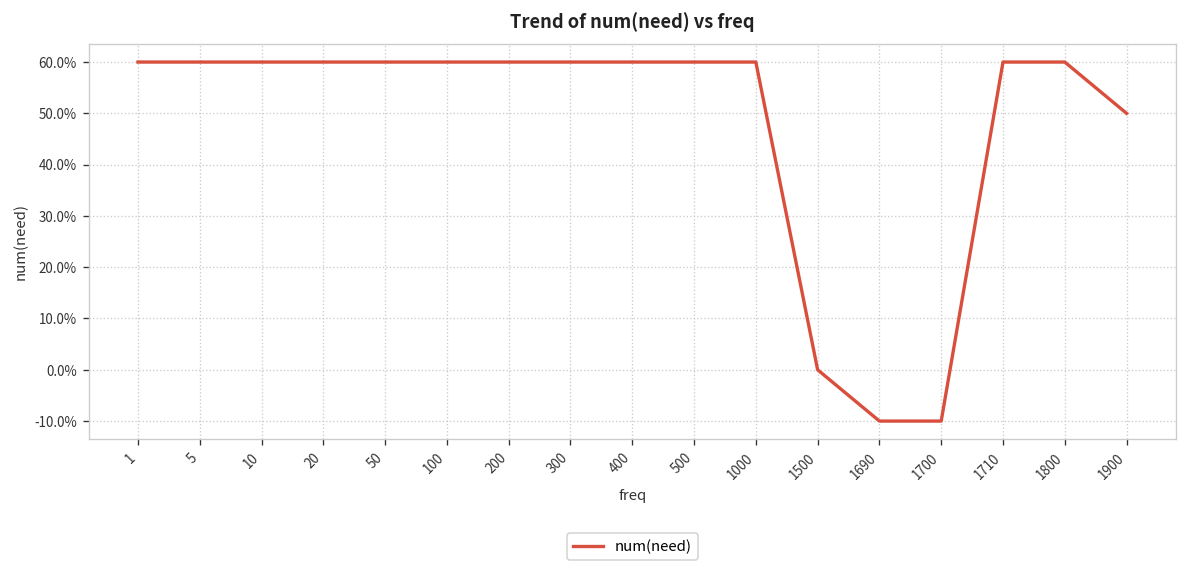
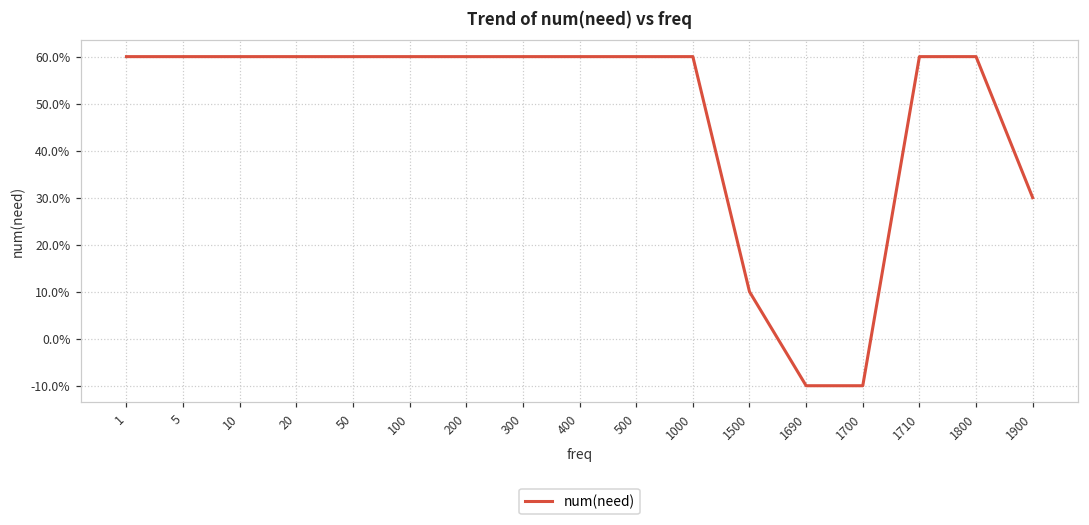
  {
    "1": "60%",
    "5": "60%",
    "10": "60%",
    "20": "60%",
    "50": "60%",
    "100": "60%",
    "200": "60%",
    "300": "60%",
    "400": "60%",
    "500": "60%",
    "1000": "60%",
-   "1500": "0%",
+   "1500": "10%",
    "1690": "-10%",
    "1700": "-10%",
    "1710": "60%",
    "1800": "60%",
-   "1900": "50%"
+   "1900": "30%"
  }
